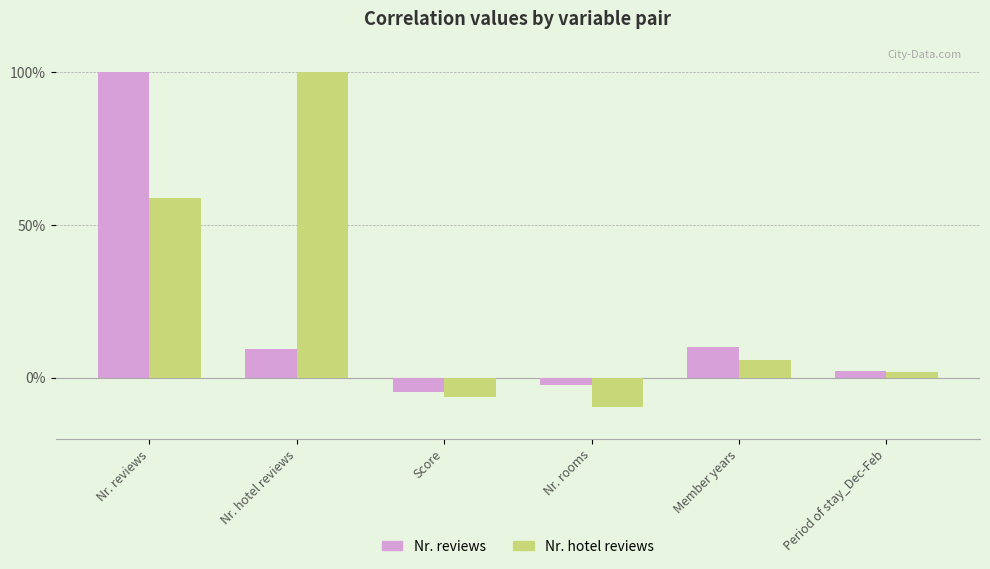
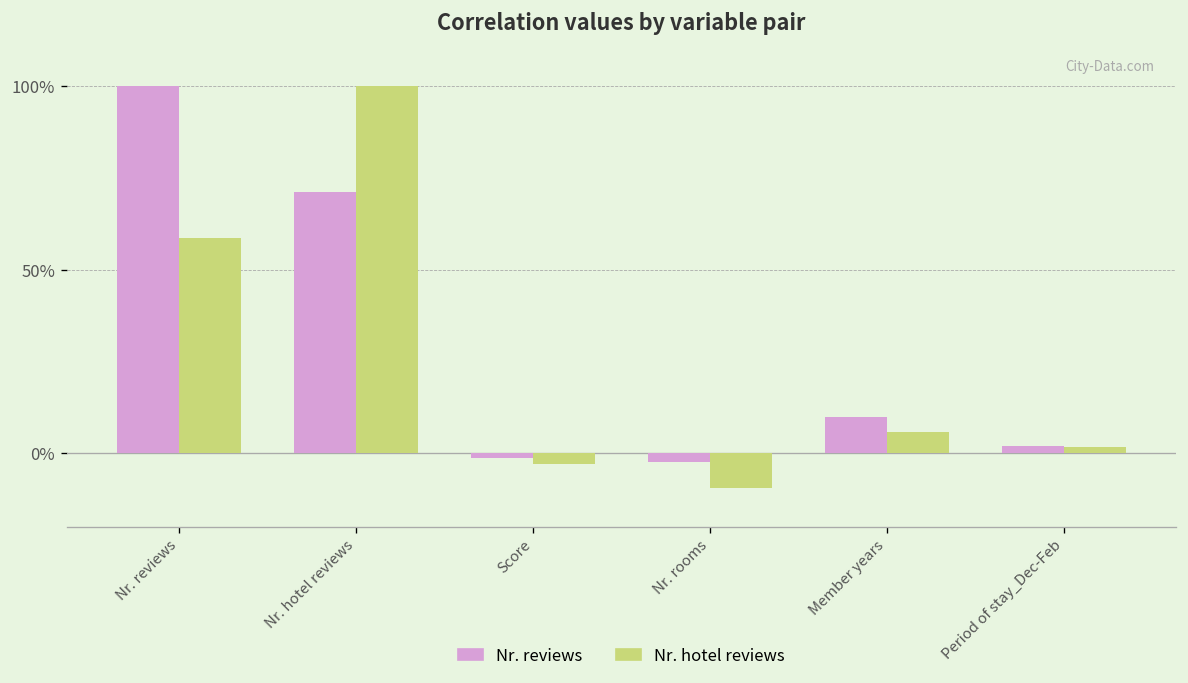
  {
    "Nr. reviews": {
      "Nr. reviews": "100%",
-     "Nr. hotel reviews": "9%",
-     "Score": "-5%",
+     "Nr. hotel reviews": "71%",
+     "Score": "-1%",
      "Nr. rooms": "-2%",
      "Member years": "10%",
      "Period of stay_Dec-Feb": "2%"
    },
    "Nr. hotel reviews": {
      "Nr. reviews": "59%",
      "Nr. hotel reviews": "100%",
-     "Score": "-6%",
+     "Score": "-3%",
      "Nr. rooms": "-9%",
      "Member years": "6%",
      "Period of stay_Dec-Feb": "2%"
    }
  }
